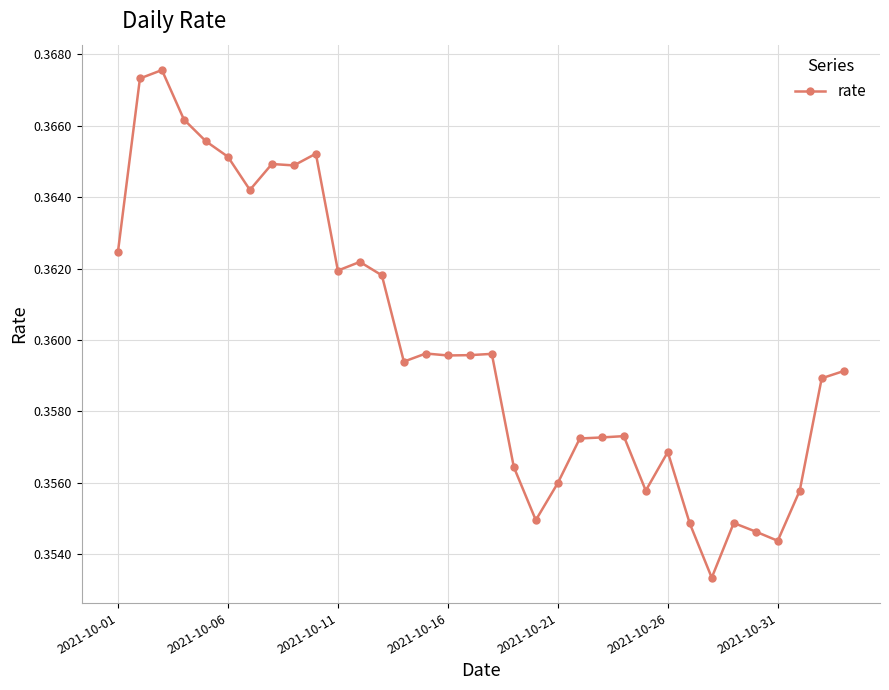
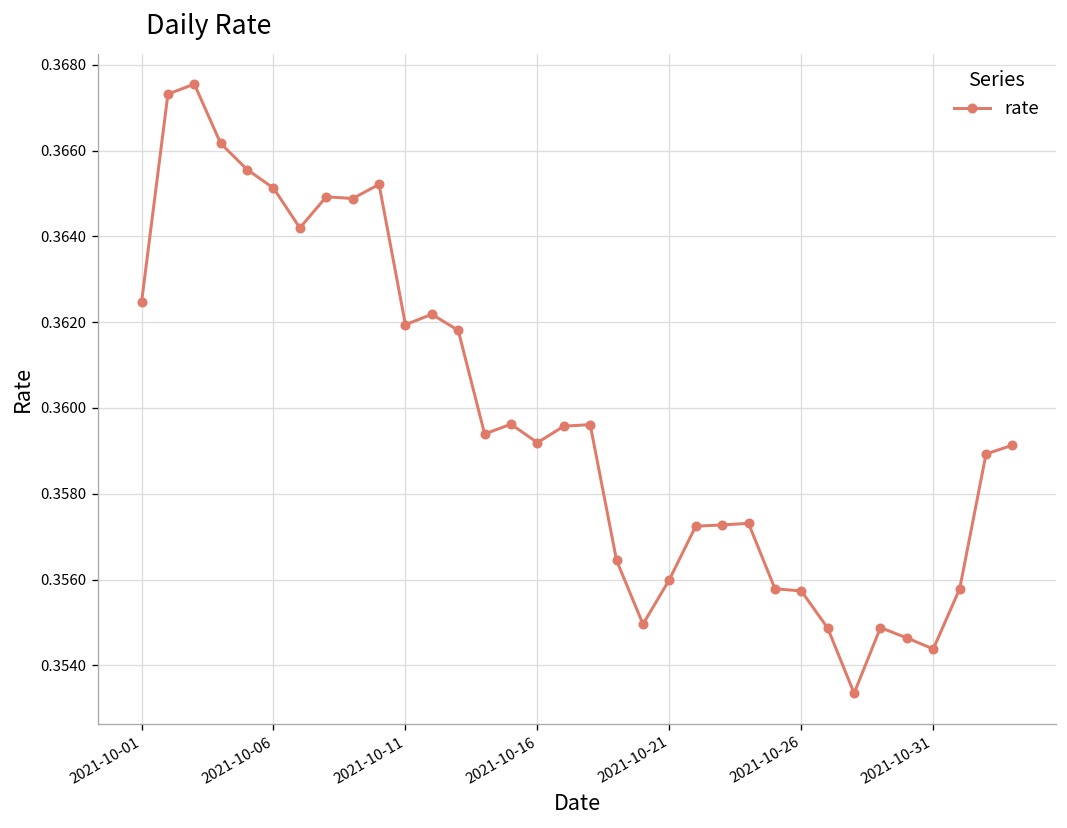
  {
    "2021-10-01": 0.3625,
    "2021-10-06": 0.3651,
    "2021-10-11": 0.3619,
-   "2021-10-16": 0.3596,
+   "2021-10-16": 0.3592,
    "2021-10-21": 0.3560,
-   "2021-10-26": 0.3569,
+   "2021-10-26": 0.3557,
    "2021-10-31": 0.3544
  }
